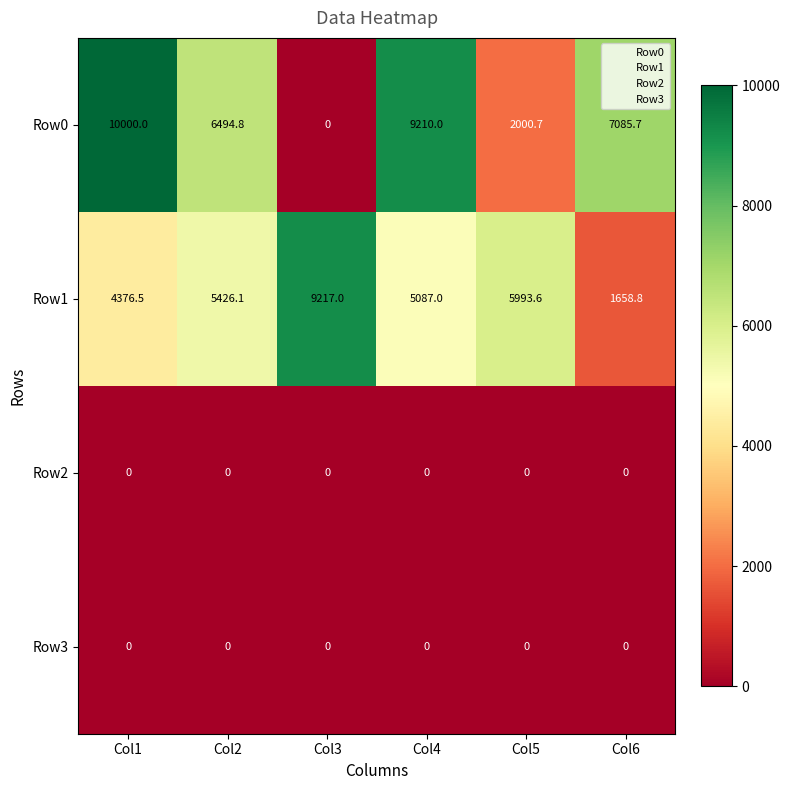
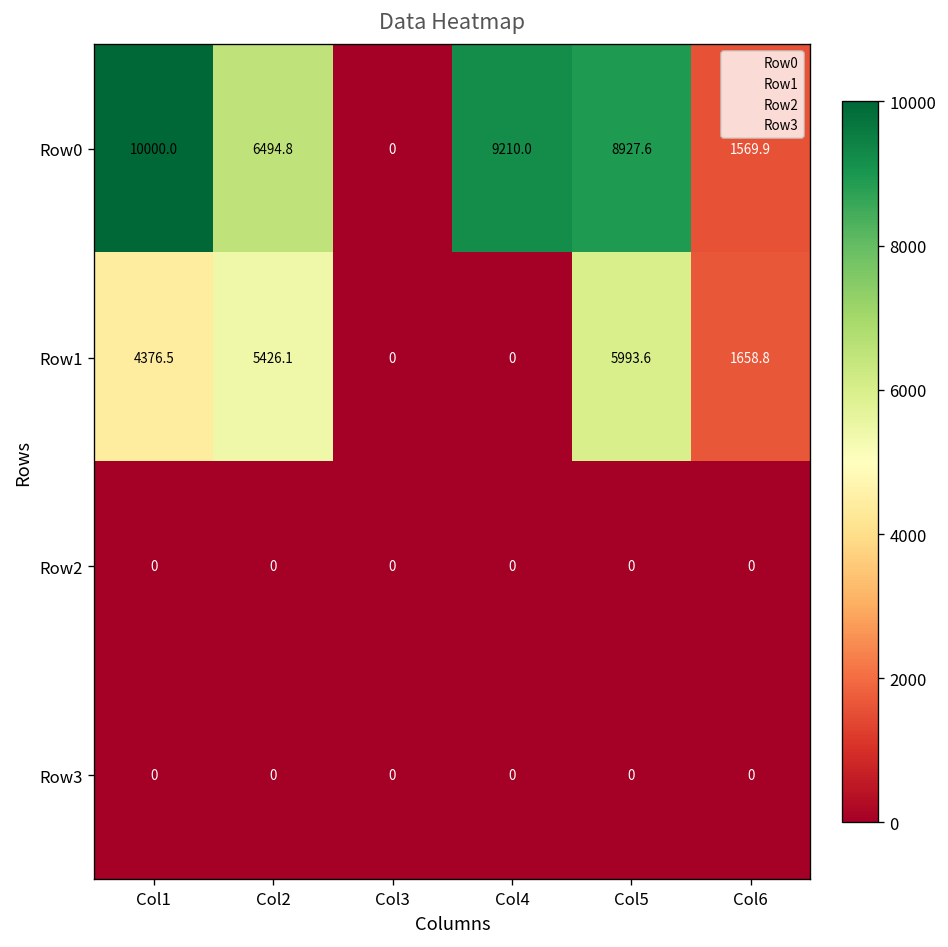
  {
    "Row0": {
      "Col1": 10000.0,
      "Col2": 6494.8,
      "Col3": 0,
      "Col4": 9210.0,
-     "Col5": 2000.7,
-     "Col6": 7085.7
+     "Col5": 8927.6,
+     "Col6": 1569.9
    },
    "Row1": {
      "Col1": 4376.5,
      "Col2": 5426.1,
-     "Col3": 9217.0,
-     "Col4": 5087.0,
+     "Col3": 0,
+     "Col4": 0,
      "Col5": 5993.6,
      "Col6": 1658.8
    },
    "Row2": {
      "Col1": 0,
      "Col2": 0,
      "Col3": 0,
      "Col4": 0,
      "Col5": 0,
      "Col6": 0
    },
    "Row3": {
      "Col1": 0,
      "Col2": 0,
      "Col3": 0,
      "Col4": 0,
      "Col5": 0,
      "Col6": 0
    }
  }
